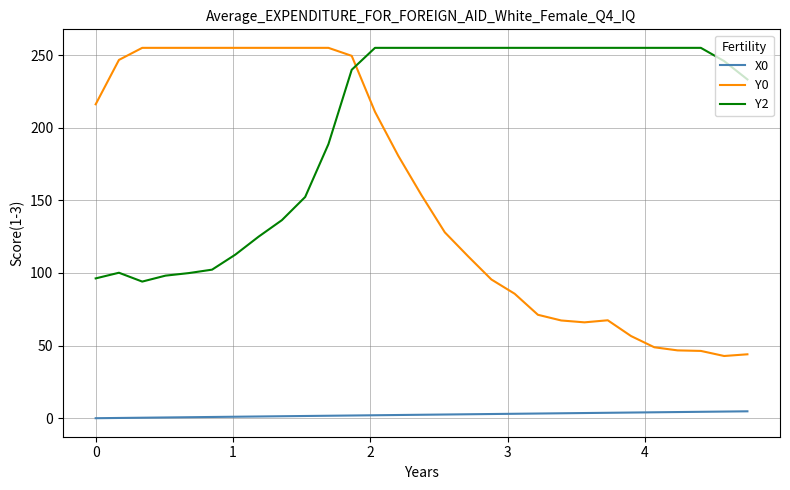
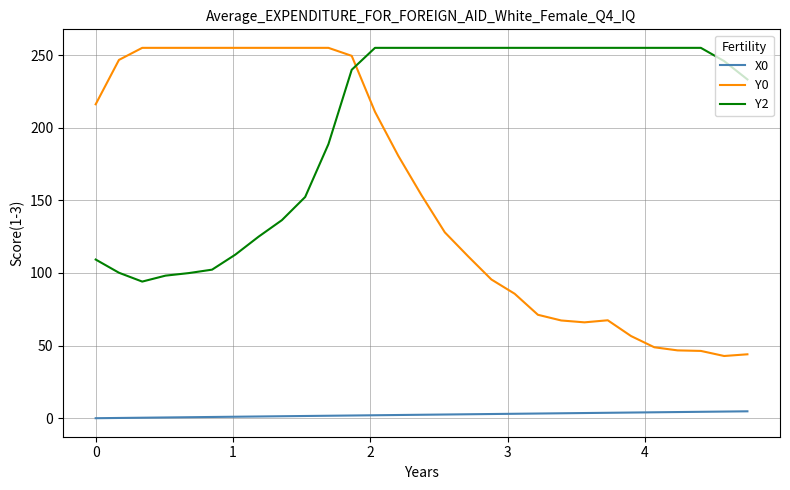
  {
    "X0": {
      "0": 0
    },
    "Y0": {
      "0": 216
    },
    "Y2": {
-     "0": 96
+     "0": 109
    }
  }
